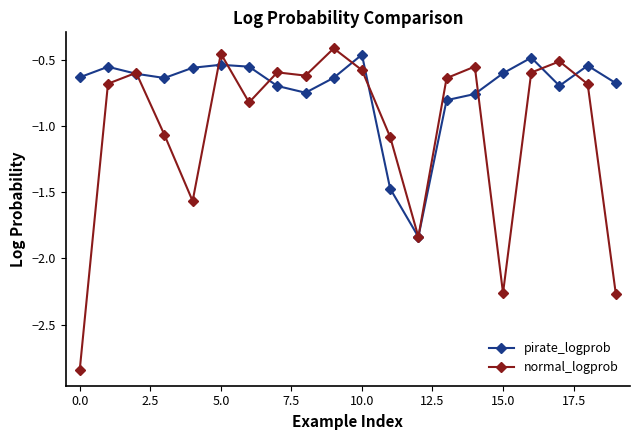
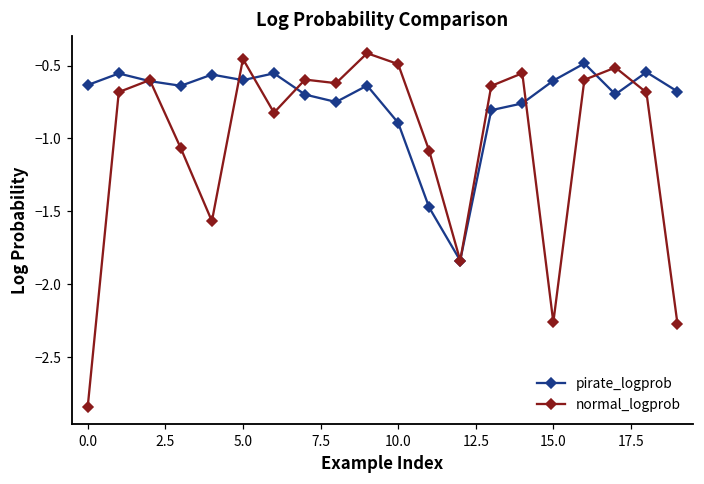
  {
    "pirate_logprob": {
      "0.0": -0.63,
-     "5.0": -0.54,
-     "10.0": -0.46,
+     "5.0": -0.60,
+     "10.0": -0.89,
      "15.0": -0.60
    },
    "normal_logprob": {
      "0.0": -2.84,
      "5.0": -0.45,
-     "10.0": -0.58,
+     "10.0": -0.49,
      "15.0": -2.26
    }
  }
